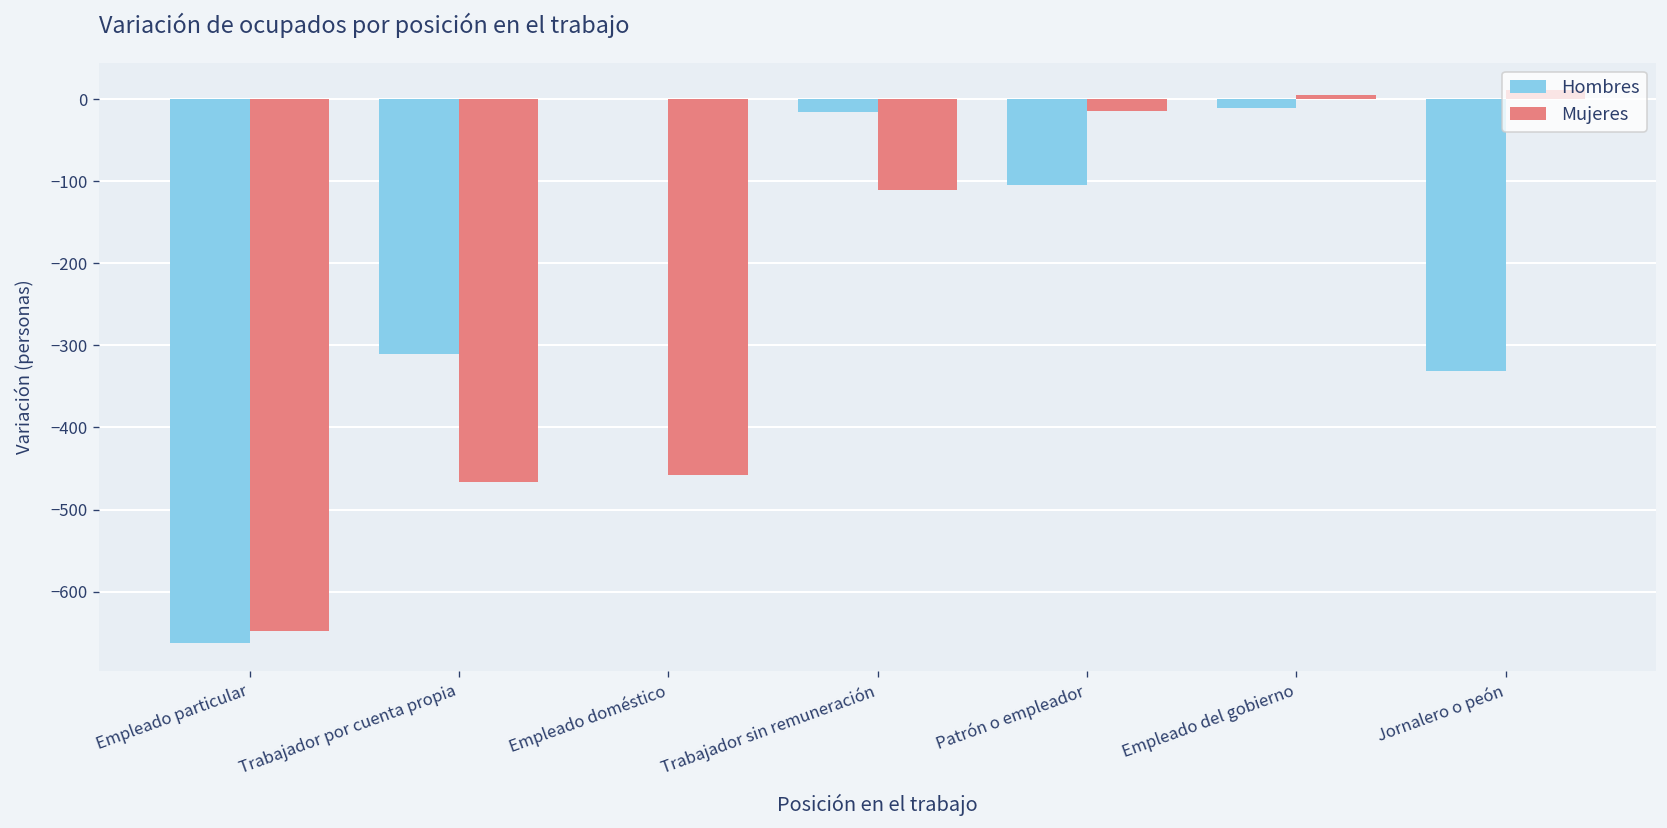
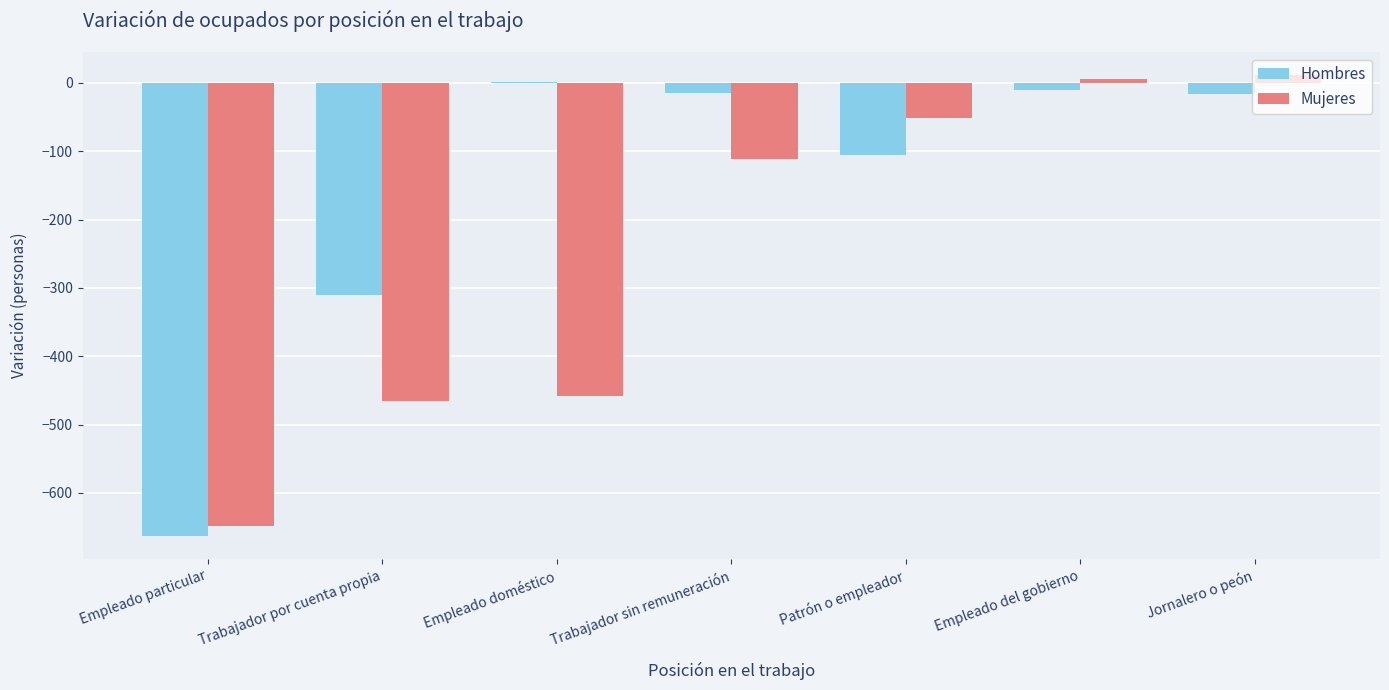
  {
    "Hombres": {
      "Empleado particular": -660,
      "Trabajador por cuenta propia": -310,
      "Trabajador sin remuneración": -20,
      "Patrón o empleador": -110,
      "Empleado del gobierno": -10,
-     "Jornalero o peón": -330
+     "Jornalero o peón": -20
    },
    "Mujeres": {
      "Empleado particular": -650,
      "Trabajador por cuenta propia": -470,
      "Empleado doméstico": -460,
      "Trabajador sin remuneración": -110,
-     "Patrón o empleador": -10,
+     "Patrón o empleador": -50,
      "Empleado del gobierno": 10
    }
  }
